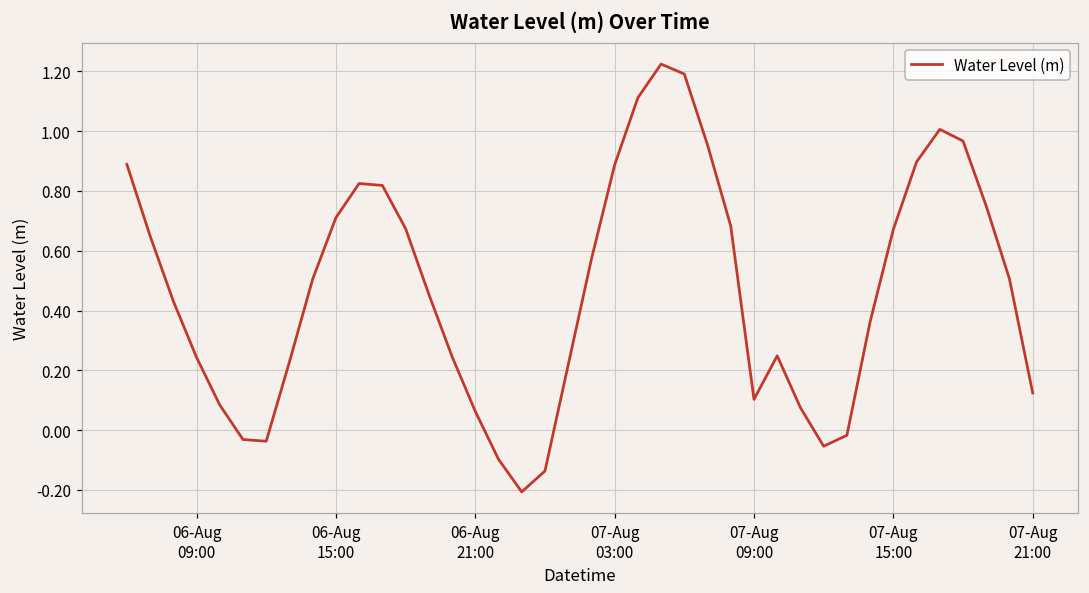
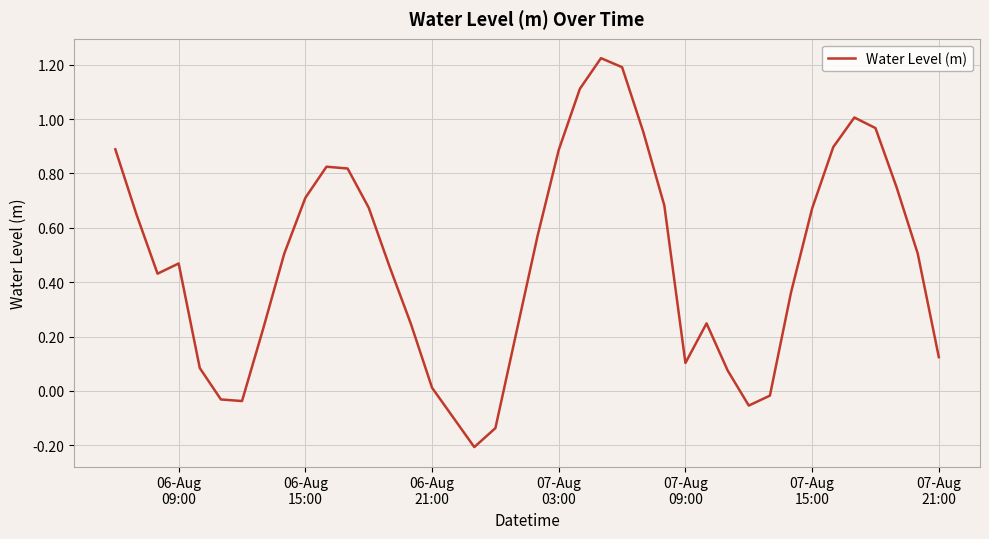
  {
-   "06-Aug 09:00": 0.24,
+   "06-Aug 09:00": 0.47,
    "06-Aug 15:00": 0.71,
-   "06-Aug 21:00": 0.06,
+   "06-Aug 21:00": 0.01,
    "07-Aug 03:00": 0.89,
    "07-Aug 09:00": 0.10,
    "07-Aug 15:00": 0.67,
    "07-Aug 21:00": 0.12
  }
